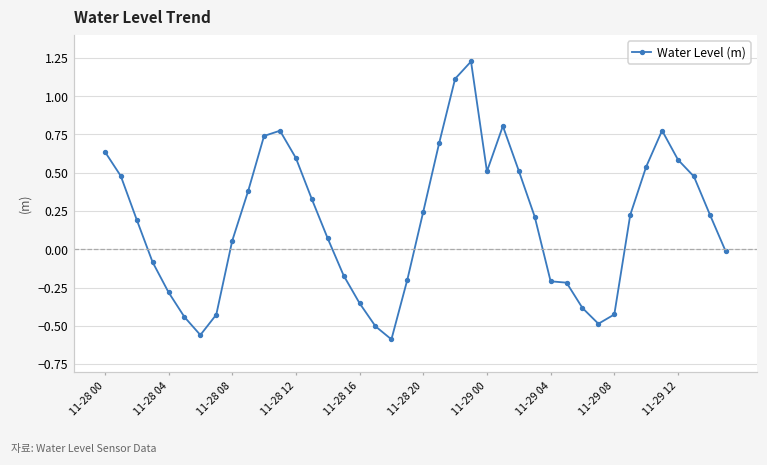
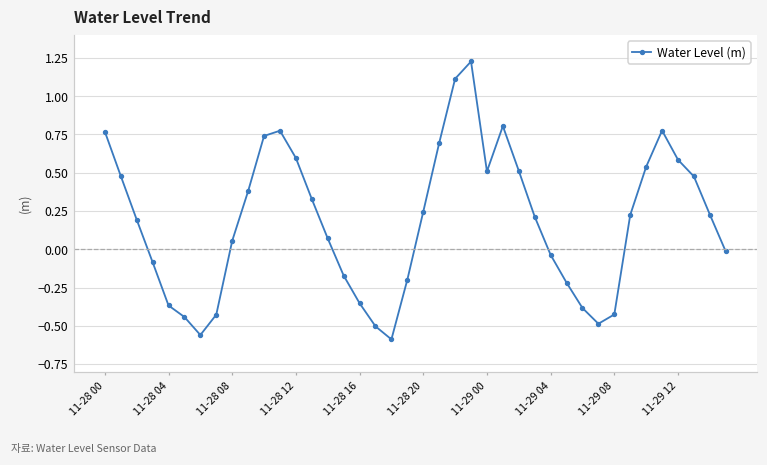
  {
-   "11-28 00": 0.64,
-   "11-28 04": -0.28,
+   "11-28 00": 0.77,
+   "11-28 04": -0.37,
    "11-28 08": 0.06,
    "11-28 12": 0.60,
    "11-28 16": -0.35,
    "11-28 20": 0.25,
    "11-29 00": 0.51,
-   "11-29 04": -0.21,
+   "11-29 04": -0.04,
    "11-29 08": -0.43,
    "11-29 12": 0.58
  }
